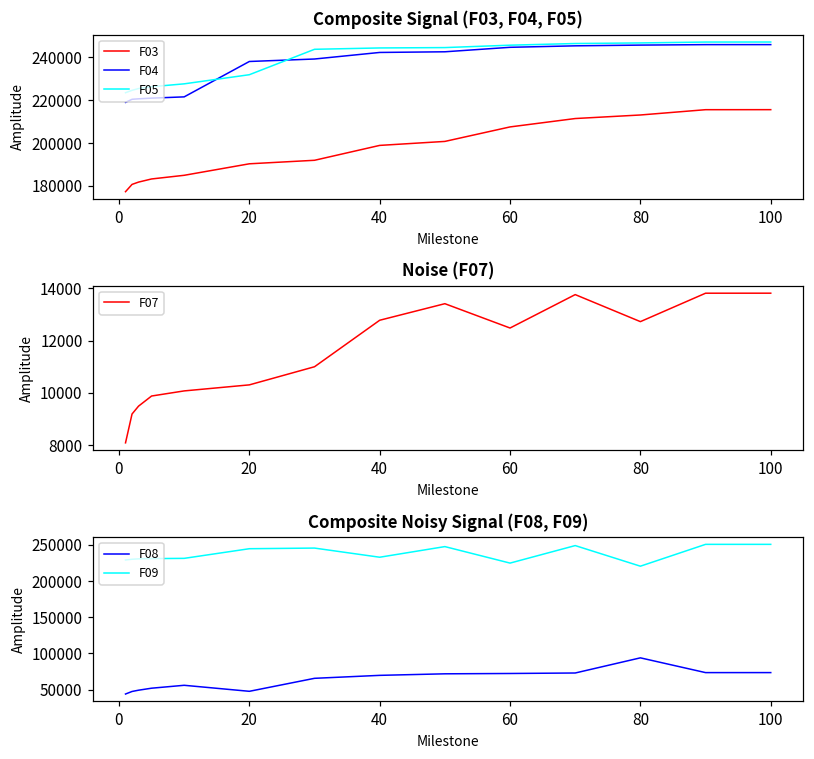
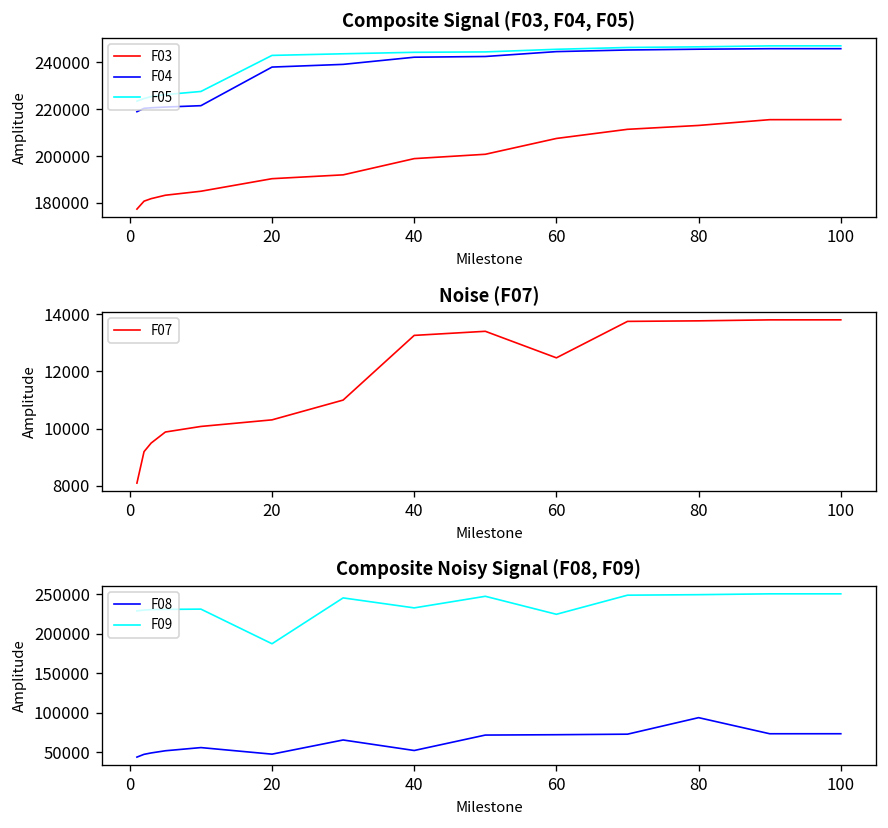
  {
    "Composite Signal (F03, F04, F05)": {
      "F03": {
        "20": 190000,
        "40": 199000,
        "60": 208000,
        "80": 213000,
        "100": 216000
      },
      "F04": {
        "20": 238000,
        "40": 242000
      },
      "F05": {
-       "20": 232000,
+       "20": 243000,
        "40": 244000
      }
    },
    "Noise (F07)": {
      "20": 10300,
-     "40": 12800,
+     "40": 13300,
      "60": 12500,
-     "80": 12700,
+     "80": 13800,
      "100": 13800
    },
    "Composite Noisy Signal (F08, F09)": {
      "F08": {
        "20": 50000,
-       "40": 70000,
+       "40": 50000,
        "60": 70000,
        "80": 90000,
        "100": 70000
      },
      "F09": {
-       "20": 240000,
+       "20": 190000,
        "40": 230000,
        "60": 220000,
-       "80": 220000,
+       "80": 250000,
        "100": 250000
      }
    }
  }
